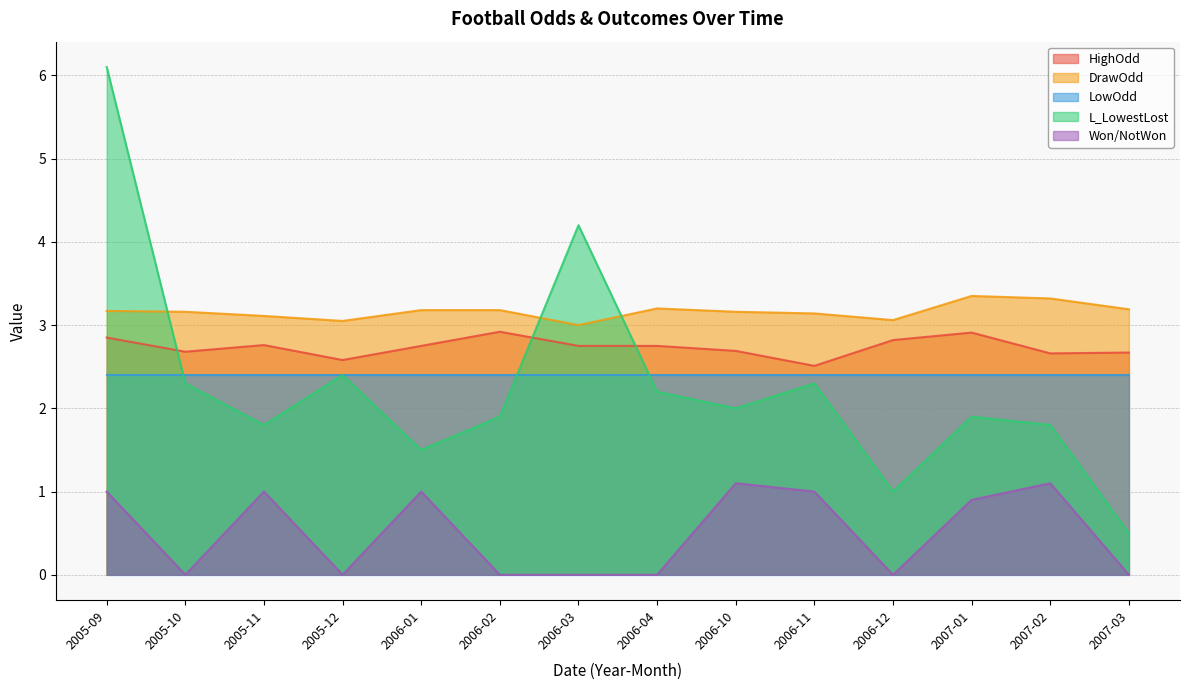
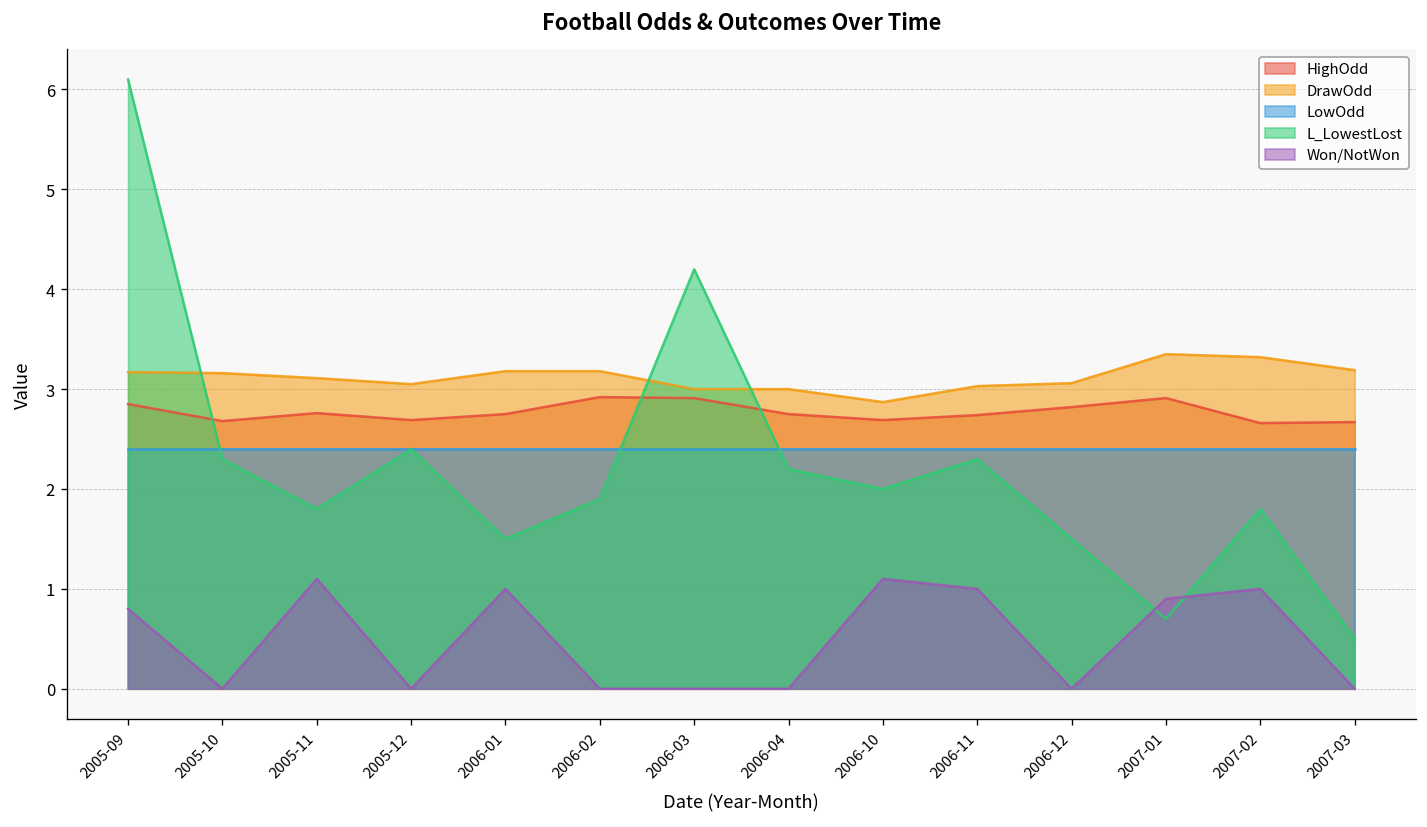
  {
    "HighOdd": {
      "2005-09": 2.9,
      "2005-10": 2.7,
      "2005-11": 2.8,
-     "2005-12": 2.6,
+     "2005-12": 2.7,
      "2006-01": 2.8,
      "2006-02": 2.9,
-     "2006-03": 2.8,
+     "2006-03": 2.9,
      "2006-04": 2.8,
      "2006-10": 2.7,
-     "2006-11": 2.5,
+     "2006-11": 2.7,
      "2006-12": 2.8,
      "2007-01": 2.9,
      "2007-02": 2.7,
      "2007-03": 2.7
    },
    "DrawOdd": {
      "2005-09": 3.2,
      "2005-10": 3.2,
      "2005-11": 3.1,
      "2005-12": 3.1,
      "2006-01": 3.2,
      "2006-02": 3.2,
      "2006-03": 3.0,
-     "2006-04": 3.2,
-     "2006-10": 3.2,
-     "2006-11": 3.1,
+     "2006-04": 3.0,
+     "2006-10": 2.9,
+     "2006-11": 3.0,
      "2006-12": 3.1,
      "2007-01": 3.4,
      "2007-02": 3.3,
      "2007-03": 3.2
    },
    "LowOdd": {
      "2005-09": 2.4,
      "2005-10": 2.4,
      "2005-11": 2.4,
      "2006-01": 2.4,
      "2006-02": 2.4,
      "2006-03": 2.4,
      "2006-04": 2.4,
      "2006-10": 2.4,
      "2006-11": 2.4,
      "2006-12": 2.4,
      "2007-01": 2.4,
      "2007-02": 2.4,
      "2007-03": 2.4
    },
    "L_LowestLost": {
      "2005-09": 6.1,
      "2005-10": 2.3,
      "2005-11": 1.8,
      "2006-01": 1.5,
      "2006-02": 1.9,
      "2006-03": 4.2,
      "2006-04": 2.2,
      "2006-10": 2.0,
      "2006-11": 2.3,
-     "2006-12": 1.0,
-     "2007-01": 1.9,
+     "2006-12": 1.5,
+     "2007-01": 0.7,
      "2007-02": 1.8,
      "2007-03": 0.5
    },
    "Won/NotWon": {
-     "2005-09": 1.0,
+     "2005-09": 0.8,
      "2005-10": 0.0,
-     "2005-11": 1.0,
+     "2005-11": 1.1,
      "2005-12": 0.0,
      "2006-01": 1.0,
      "2006-02": 0.0,
      "2006-03": 0.0,
      "2006-04": 0.0,
      "2006-10": 1.1,
      "2006-11": 1.0,
      "2006-12": 0.0,
      "2007-01": 0.9,
-     "2007-02": 1.1,
+     "2007-02": 1.0,
      "2007-03": 0.0
    }
  }
